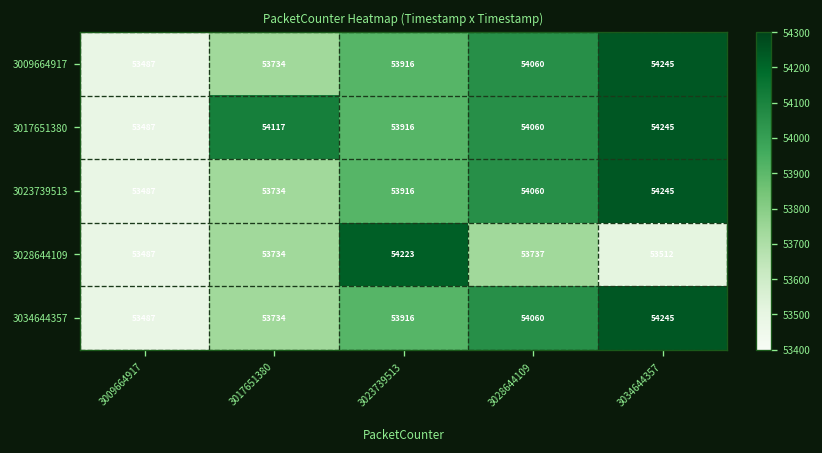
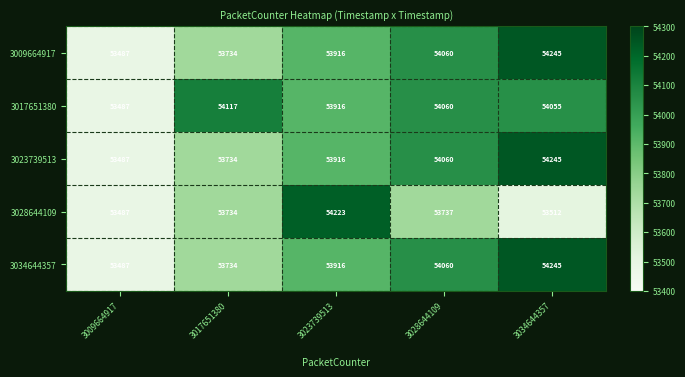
  {
    "3009664917": {
      "3017651380": 53734,
      "3023739513": 53916,
      "3028644109": 54060,
      "3034644357": 54245
    },
    "3017651380": {
      "3017651380": 54117,
      "3023739513": 53916,
      "3028644109": 54060,
-     "3034644357": 54245
+     "3034644357": 54055
    },
    "3023739513": {
      "3017651380": 53734,
      "3023739513": 53916,
      "3028644109": 54060,
      "3034644357": 54245
    },
    "3028644109": {
      "3017651380": 53734,
      "3023739513": 54223,
      "3028644109": 53737
    },
    "3034644357": {
      "3017651380": 53734,
      "3023739513": 53916,
      "3028644109": 54060,
      "3034644357": 54245
    }
  }
